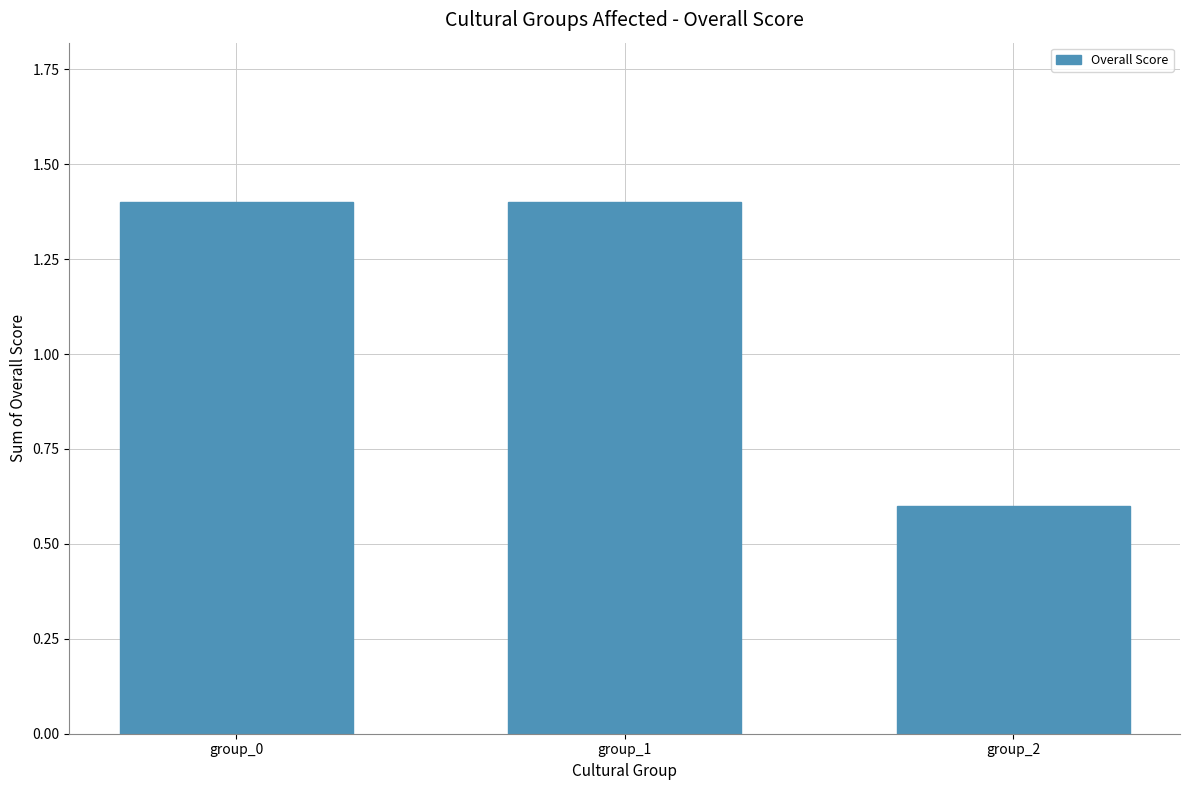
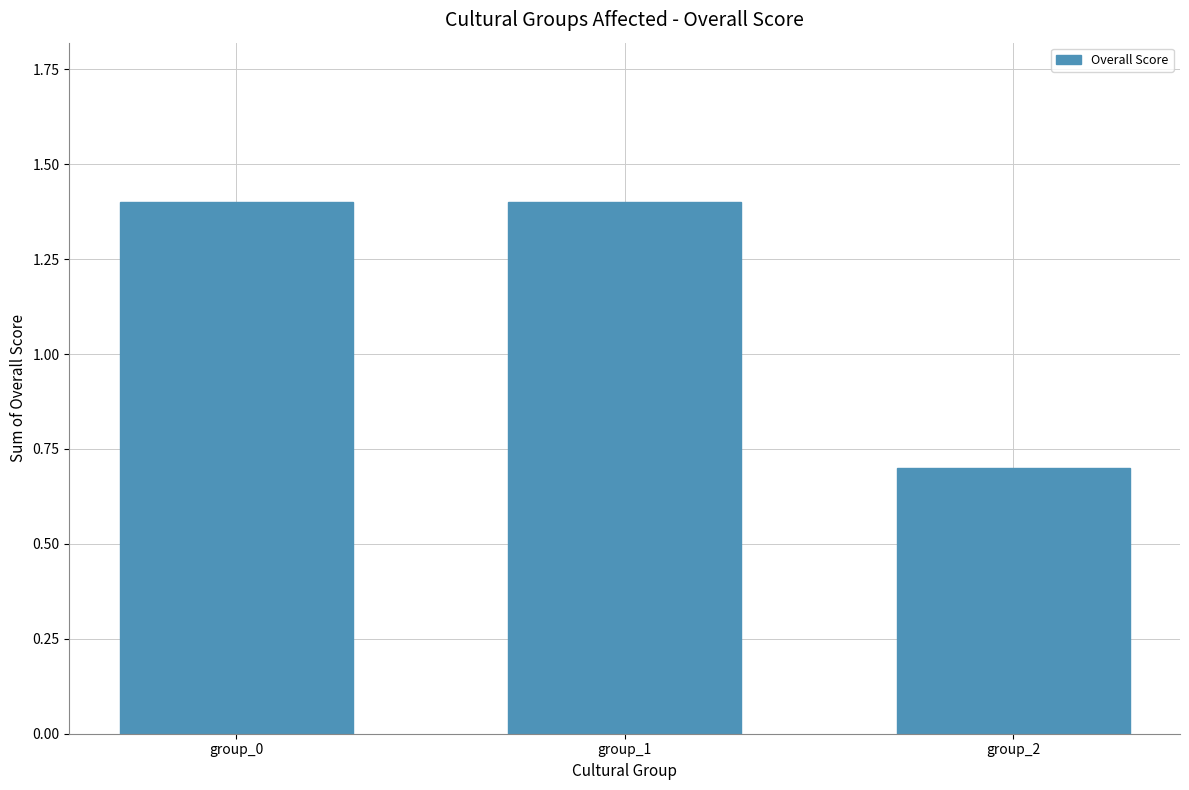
  {
    "group_0": 1.4,
    "group_1": 1.4,
-   "group_2": 0.6
+   "group_2": 0.7
  }
